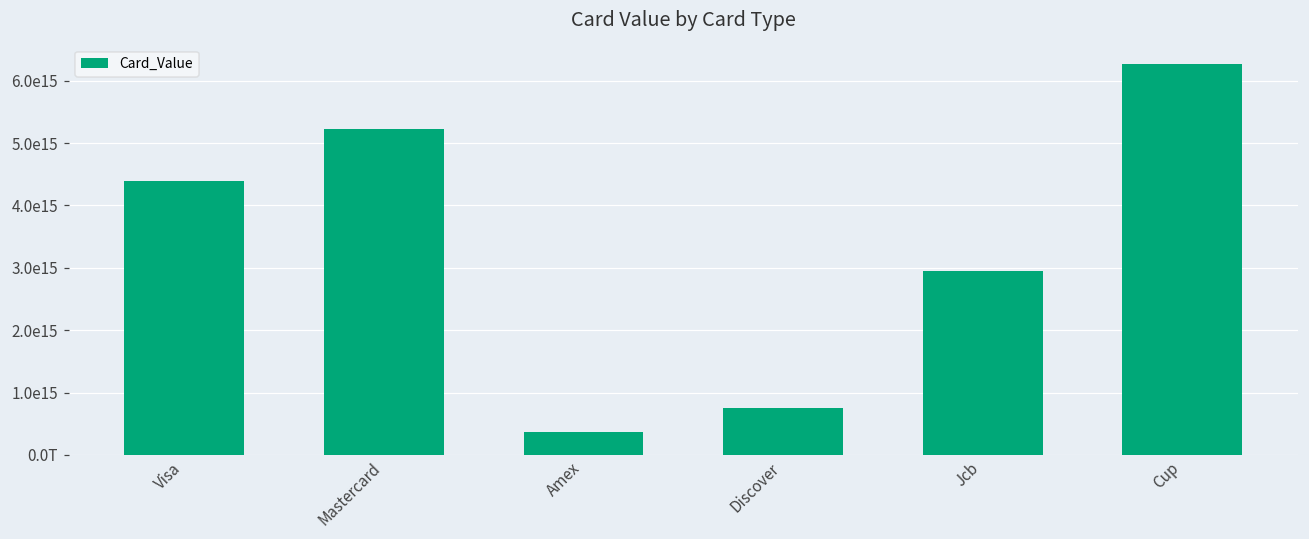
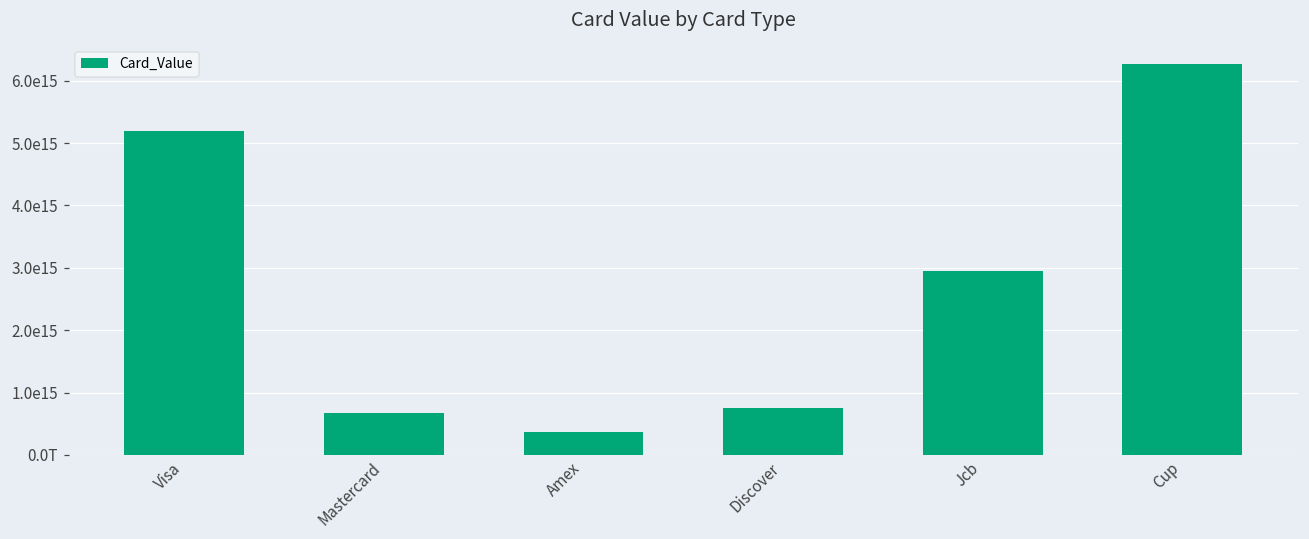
  {
-   "Visa": 4400000000000000,
-   "Mastercard": 5200000000000000,
+   "Visa": 5200000000000000,
+   "Mastercard": 700000000000000,
    "Amex": 400000000000000,
    "Discover": 800000000000000,
    "Jcb": 2900000000000000,
    "Cup": 6300000000000000
  }
